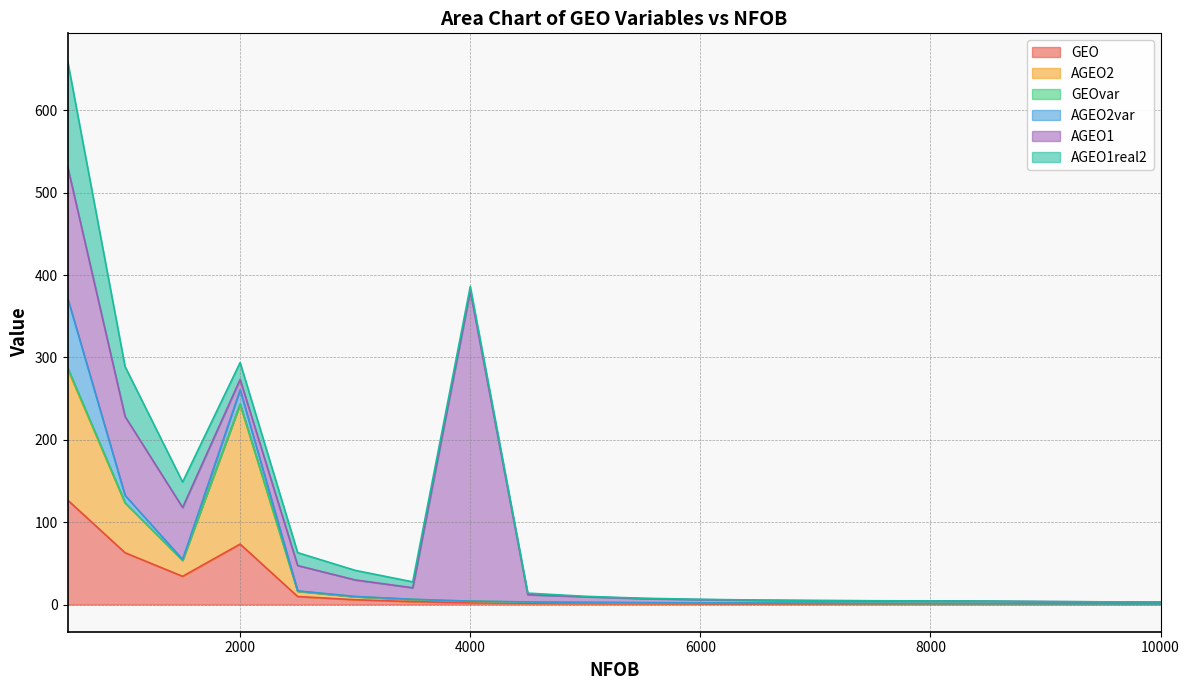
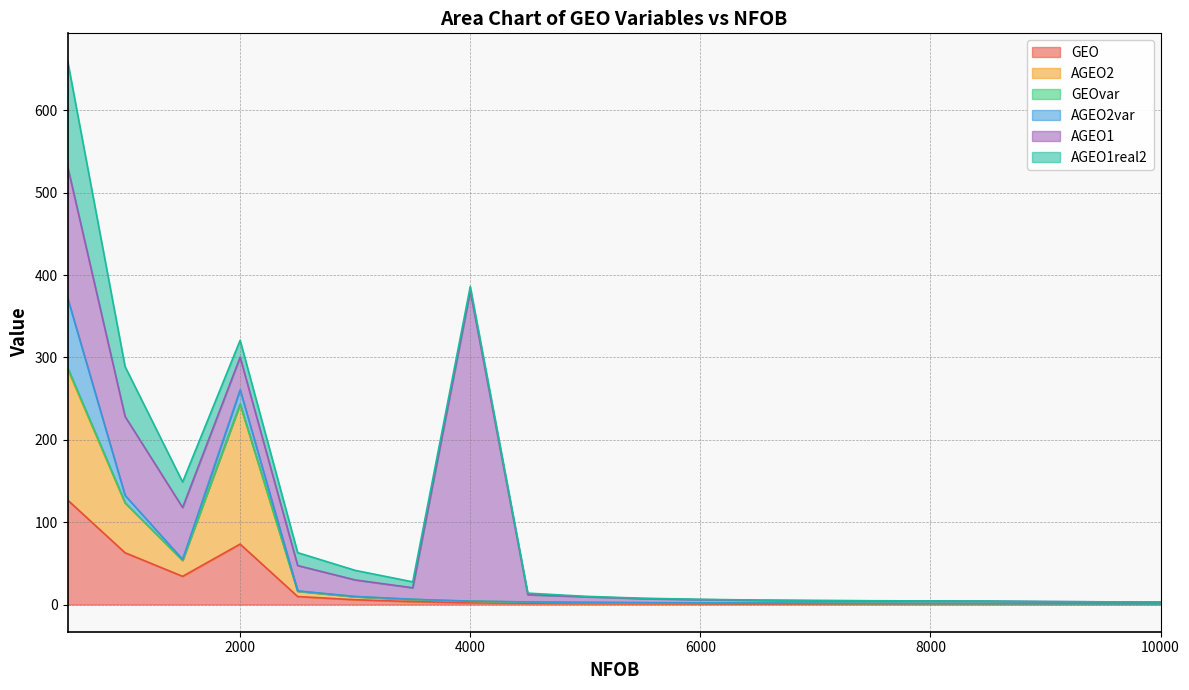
  {
    "GEO": {
      "2000": 70
    },
    "AGEO2var": {
      "2000": 20
    },
    "AGEO1": {
-     "2000": 10,
+     "2000": 40,
      "4000": 380
    }
  }
